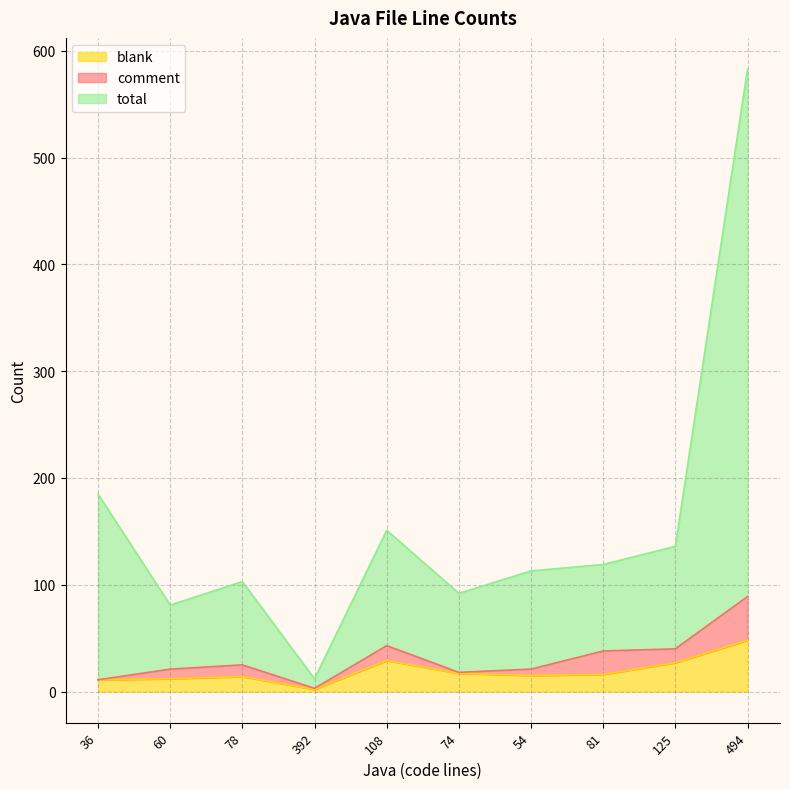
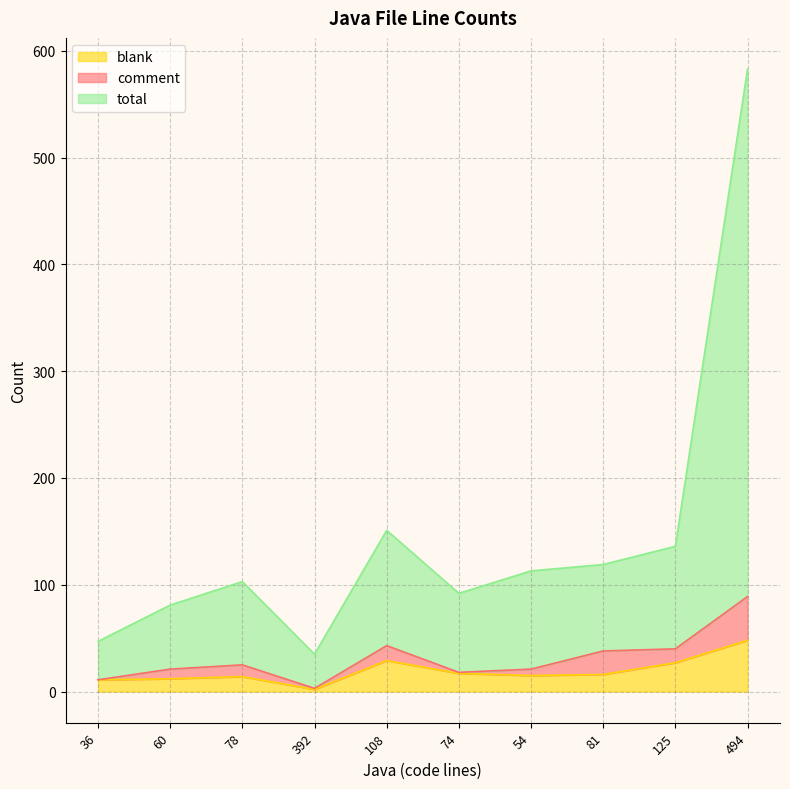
  {
    "blank": {
      "60": 12,
      "78": 14,
      "108": 29,
      "54": 15,
      "81": 16,
      "125": 27,
      "494": 48
    },
    "comment": {
      "60": 21,
      "78": 25,
      "108": 43,
      "54": 21,
      "81": 38,
      "125": 40,
      "494": 89
    },
    "total": {
-     "36": 185,
+     "36": 47,
      "60": 81,
      "78": 103,
-     "392": 12,
+     "392": 35,
      "108": 151,
      "74": 92,
      "54": 113,
      "81": 119,
      "125": 136,
      "494": 583
    }
  }
